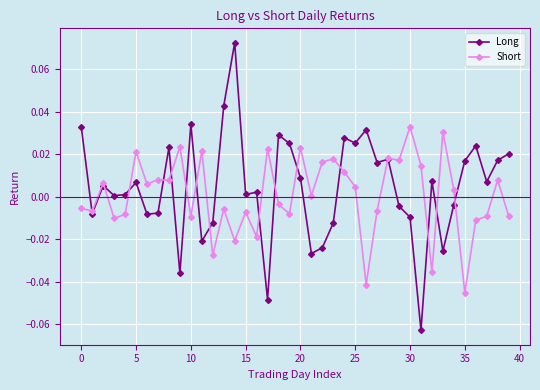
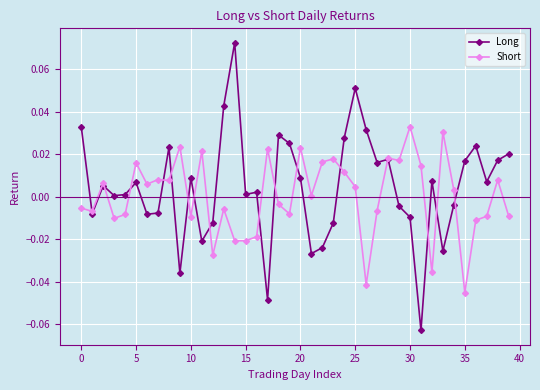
  {
    "Long": {
      "0": 0.033,
      "5": 0.007,
-     "10": 0.034,
+     "10": 0.009,
      "15": 0.001,
      "20": 0.009,
-     "25": 0.025,
+     "25": 0.051,
      "30": -0.010,
      "35": 0.017
    },
    "Short": {
      "0": -0.005,
-     "5": 0.021,
+     "5": 0.016,
      "10": -0.009,
-     "15": -0.007,
+     "15": -0.021,
      "20": 0.023,
      "25": 0.005,
      "30": 0.033,
      "35": -0.045
    }
  }
